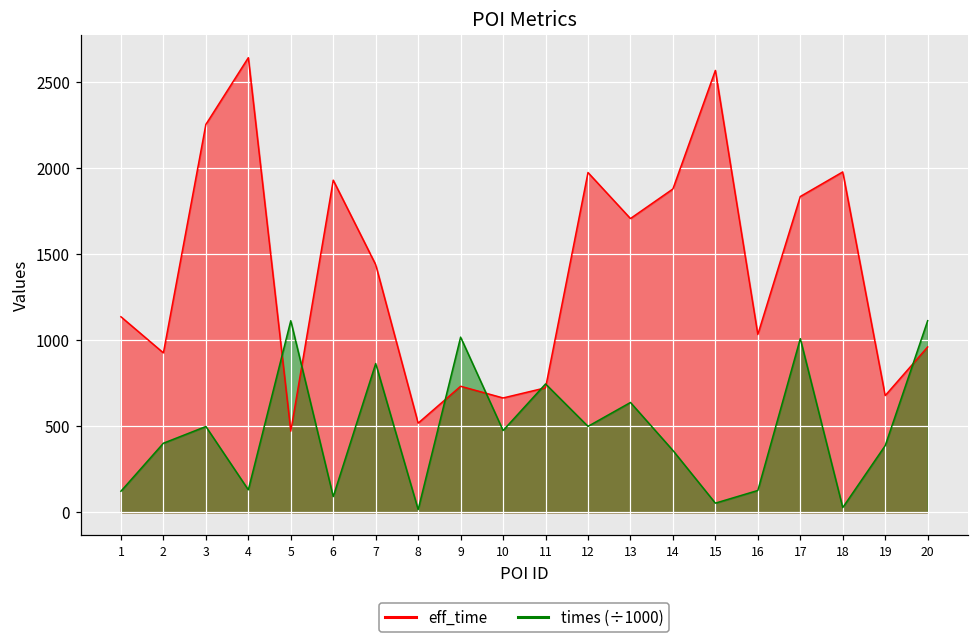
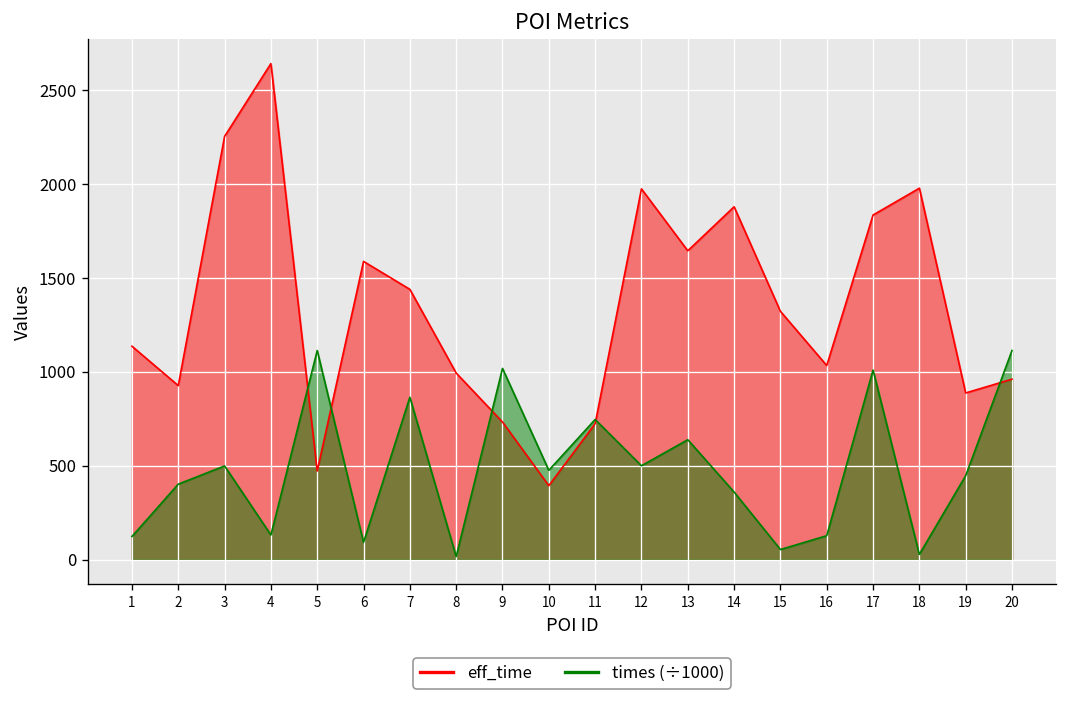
  {
    "eff_time": {
      "1": 1140,
      "2": 930,
      "3": 2260,
      "4": 2640,
      "5": 470,
-     "6": 1930,
+     "6": 1590,
      "7": 1440,
-     "8": 520,
+     "8": 990,
      "9": 730,
-     "10": 670,
+     "10": 390,
      "11": 720,
      "12": 1980,
-     "13": 1710,
+     "13": 1650,
      "14": 1880,
-     "15": 2570,
+     "15": 1320,
      "16": 1030,
      "17": 1840,
      "18": 1980,
-     "19": 680,
+     "19": 890,
      "20": 960
    },
    "times (÷1000)": {
      "1": 120,
      "2": 400,
      "3": 500,
      "4": 130,
      "5": 1110,
      "6": 90,
      "7": 870,
      "8": 20,
      "9": 1020,
      "10": 480,
      "11": 750,
      "12": 500,
      "13": 640,
      "14": 360,
      "15": 50,
      "16": 130,
      "17": 1010,
      "18": 30,
-     "19": 390,
+     "19": 450,
      "20": 1110
    }
  }
